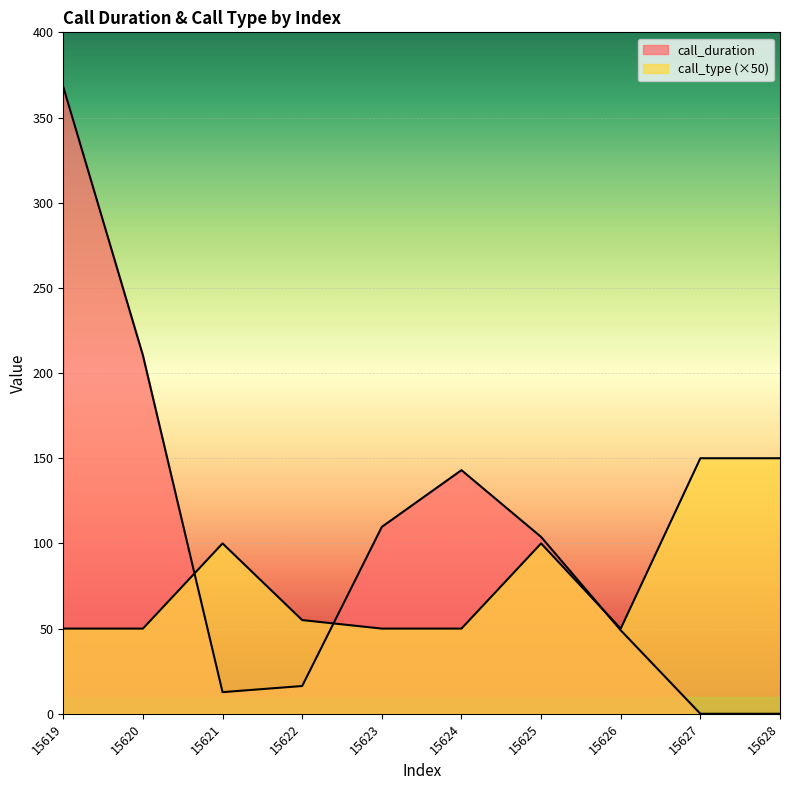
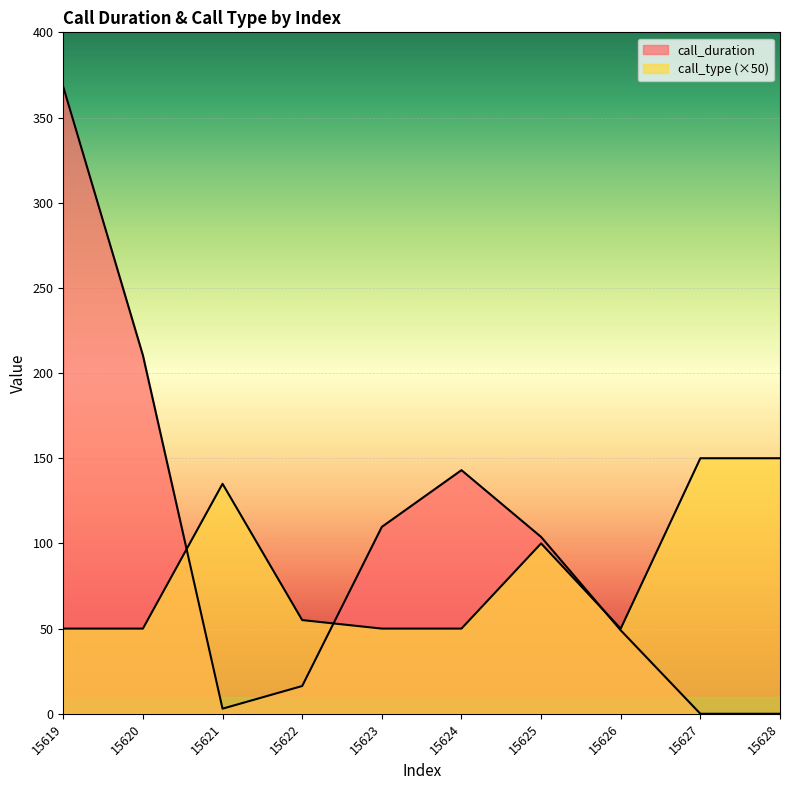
  {
    "call_duration": {
      "15619": 368,
      "15620": 210,
-     "15621": 13,
+     "15621": 3,
      "15622": 16,
      "15623": 110,
      "15624": 143,
      "15625": 104,
      "15627": 0,
      "15628": 0
    },
    "call_type (×50)": {
      "15619": 50,
      "15620": 50,
-     "15621": 100,
+     "15621": 135,
      "15622": 55,
      "15623": 50,
      "15624": 50,
      "15625": 100,
      "15627": 150,
      "15628": 150
    }
  }
